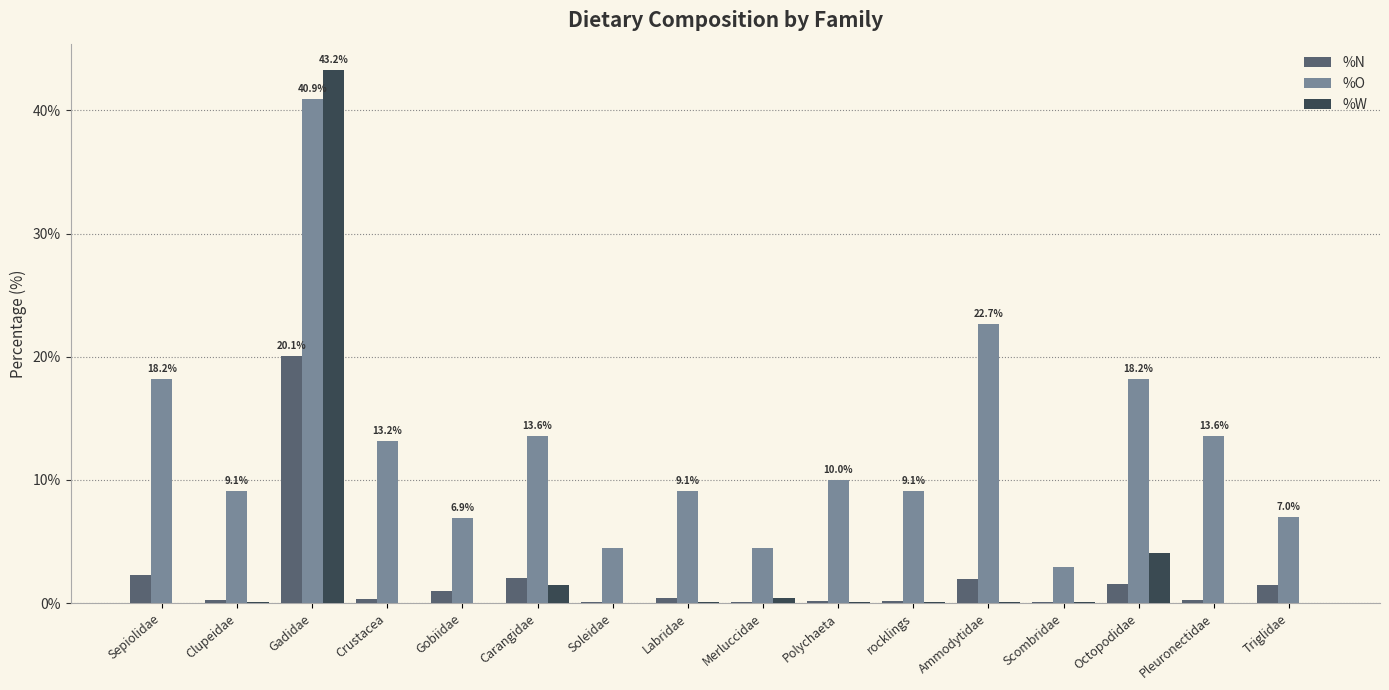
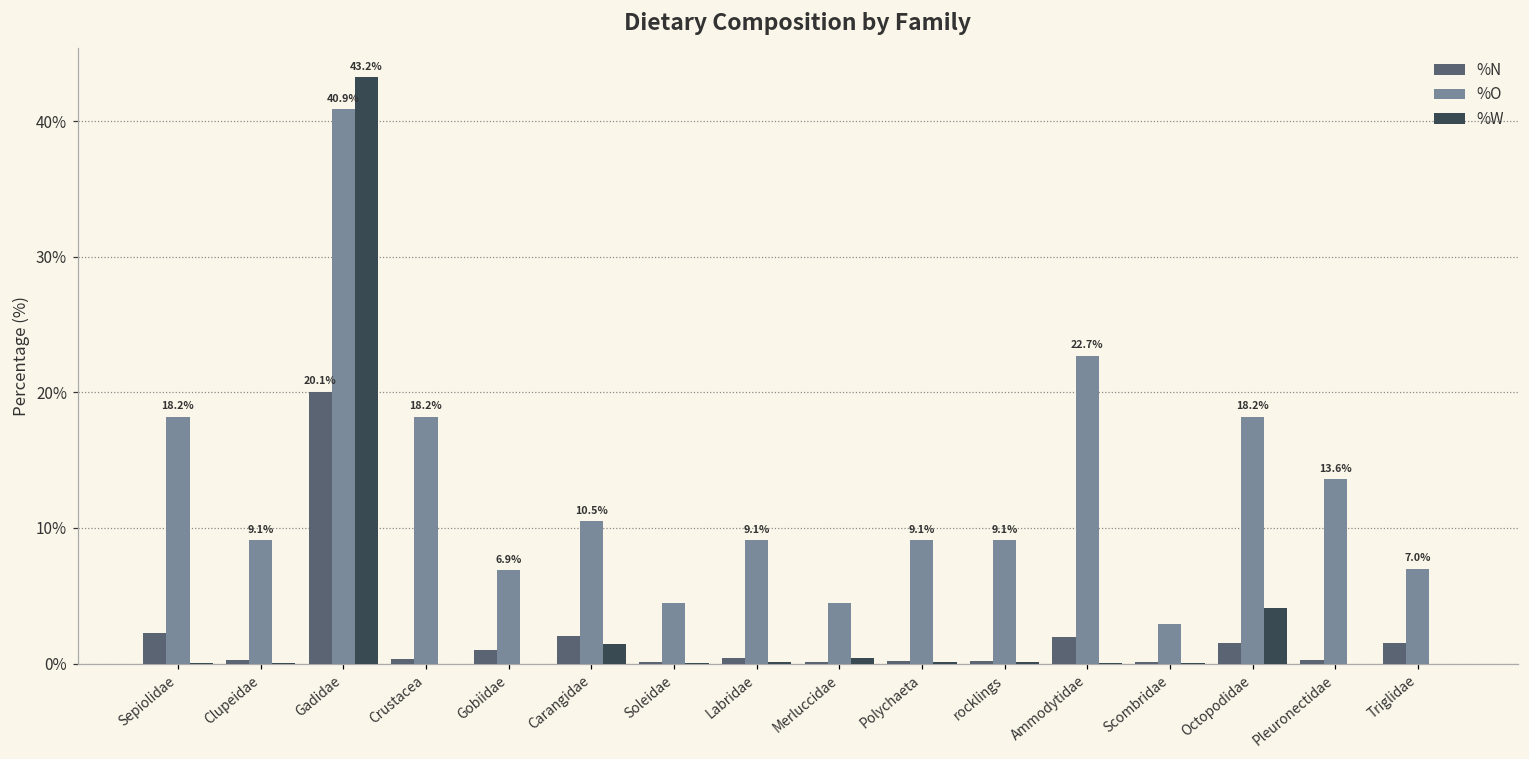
  {
    "%O": {
      "Sepiolidae": "18.2%",
      "Clupeidae": "9.1%",
      "Gadidae": "40.9%",
-     "Crustacea": "13.2%",
+     "Crustacea": "18.2%",
      "Gobiidae": "6.9%",
-     "Carangidae": "13.6%",
+     "Carangidae": "10.5%",
      "Labridae": "9.1%",
-     "Polychaeta": "10.0%",
+     "Polychaeta": "9.1%",
      "rocklings": "9.1%",
      "Ammodytidae": "22.7%",
      "Octopodidae": "18.2%",
      "Pleuronectidae": "13.6%",
      "Triglidae": "7.0%"
    }
  }
